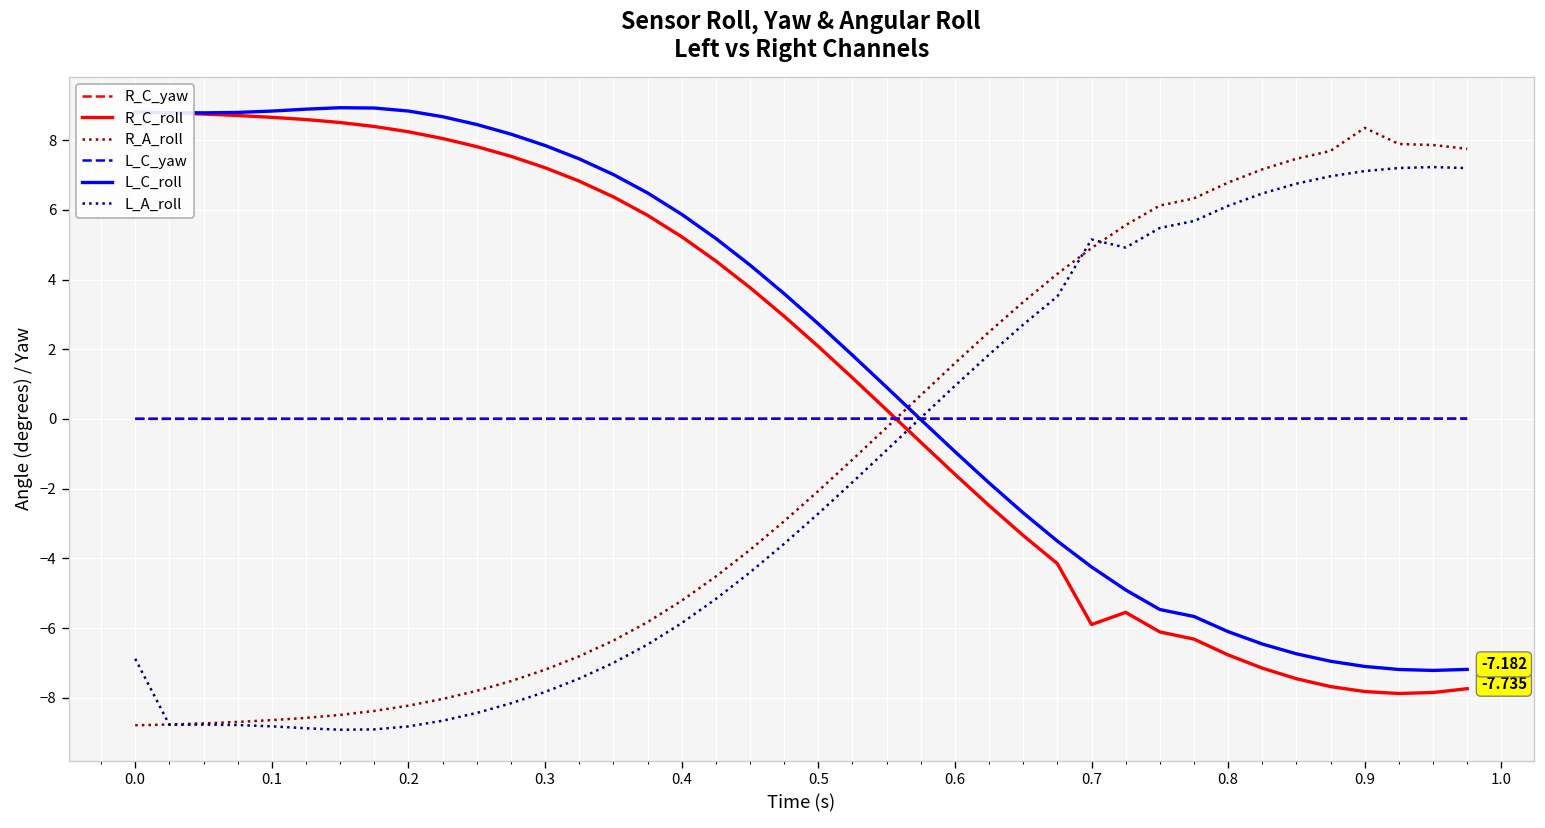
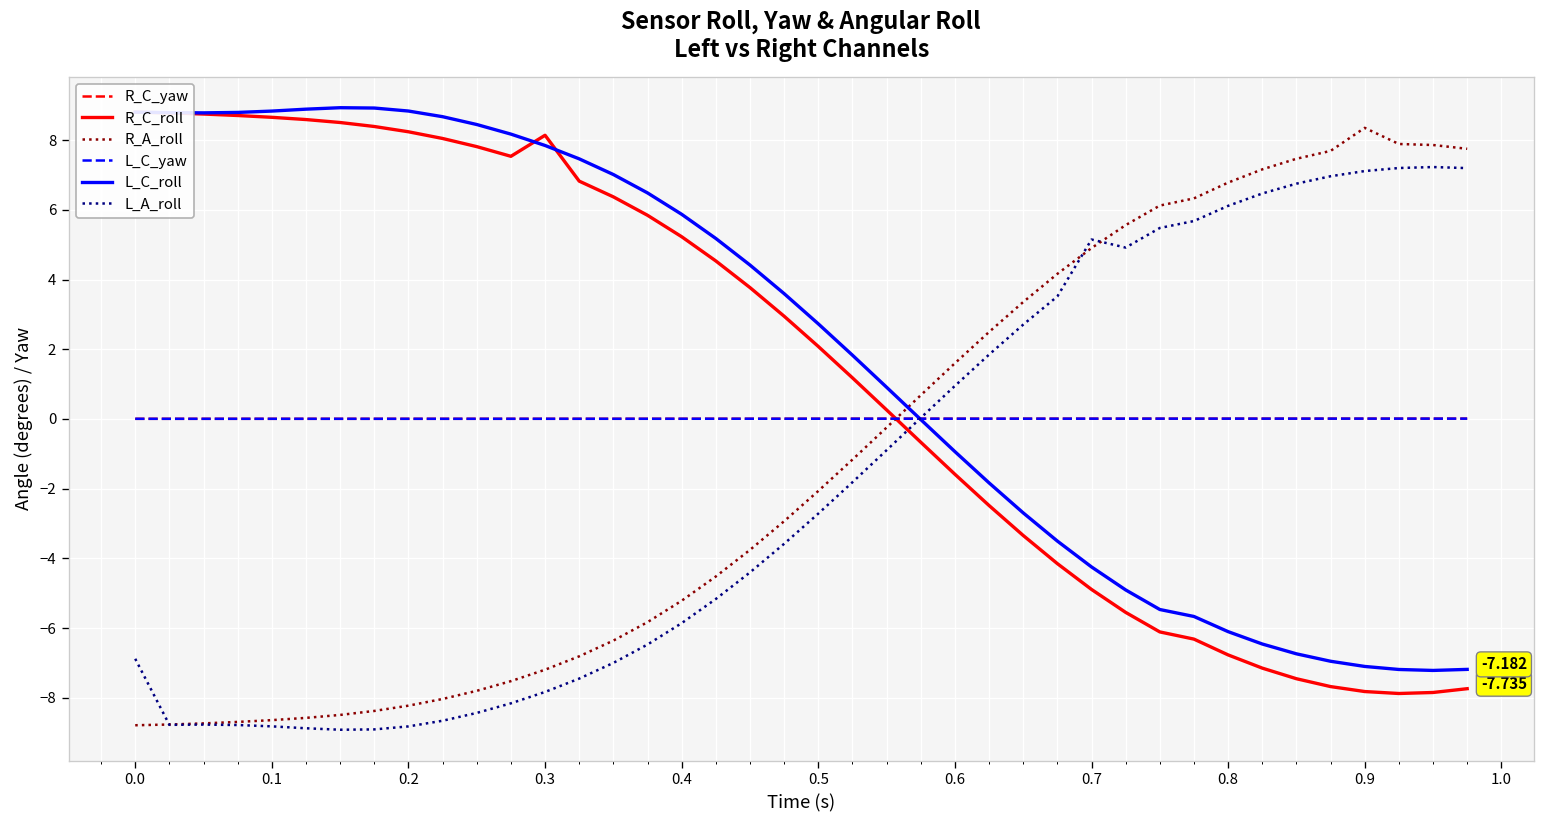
  {
    "R_C_roll": {
      "0.1": 8.7,
      "0.2": 8.2,
-     "0.3": 7.2,
+     "0.3": 8.1,
      "0.4": 5.2,
      "0.5": 2.1,
      "0.6": -1.6,
-     "0.7": -5.9,
+     "0.7": -4.9,
      "0.8": -6.8,
      "0.9": -7.8
    },
    "R_A_roll": {
      "0.0": -8.8,
      "0.1": -8.6,
      "0.2": -8.2,
      "0.3": -7.2,
      "0.4": -5.2,
      "0.5": -2.1,
      "0.6": 1.6,
      "0.7": 4.9,
      "0.8": 6.8,
      "0.9": 8.4
    },
    "L_A_roll": {
      "0.0": -6.9,
      "0.1": -8.8,
      "0.2": -8.8,
      "0.3": -7.8,
      "0.4": -5.9,
      "0.5": -2.7,
      "0.6": 0.9,
      "0.7": 5.1,
      "0.8": 6.1,
      "0.9": 7.1
    }
  }
